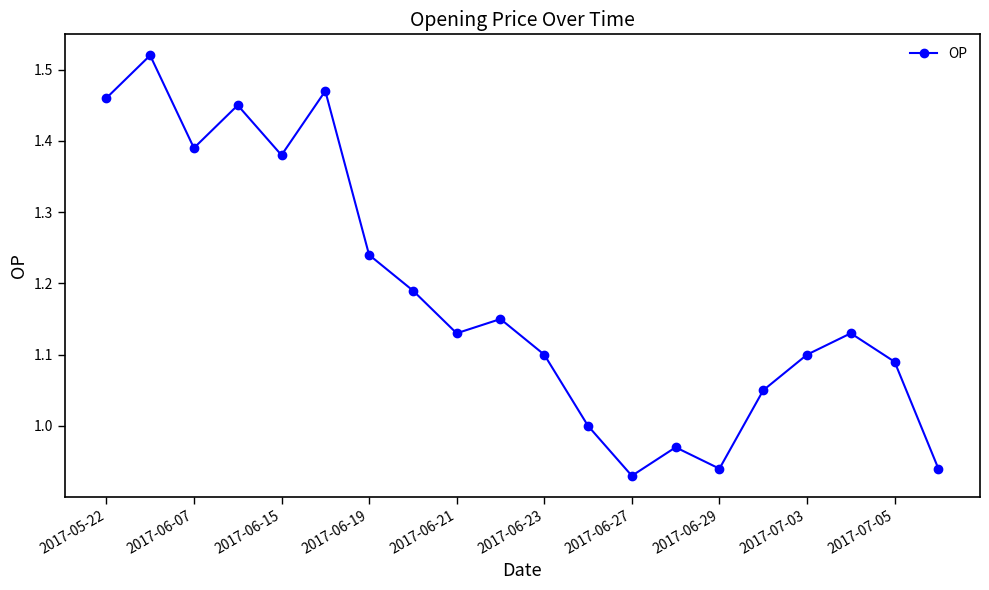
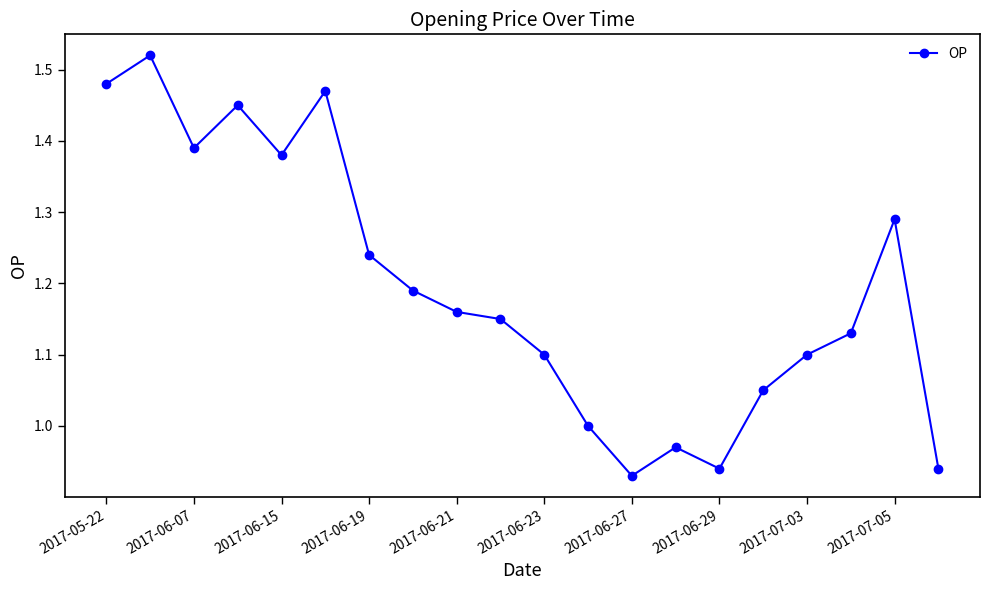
  {
-   "2017-05-22": 1.46,
+   "2017-05-22": 1.48,
    "2017-06-07": 1.39,
    "2017-06-15": 1.38,
    "2017-06-19": 1.24,
-   "2017-06-21": 1.13,
+   "2017-06-21": 1.16,
    "2017-06-23": 1.10,
    "2017-06-27": 0.93,
    "2017-06-29": 0.94,
    "2017-07-03": 1.10,
-   "2017-07-05": 1.09
+   "2017-07-05": 1.29
  }
